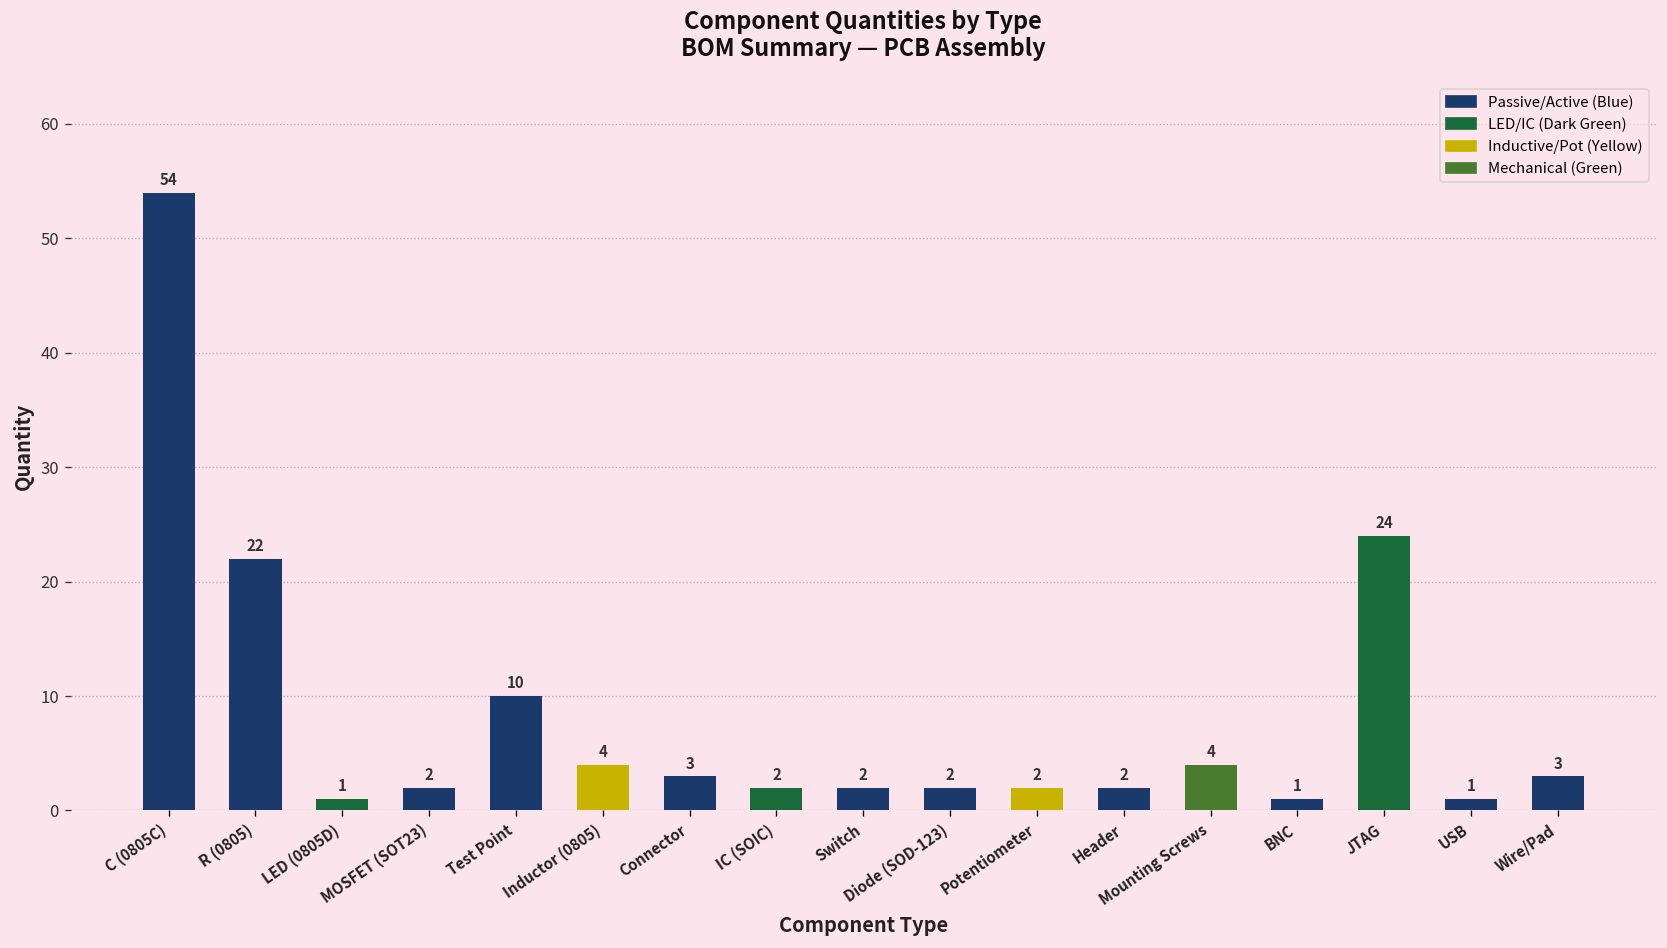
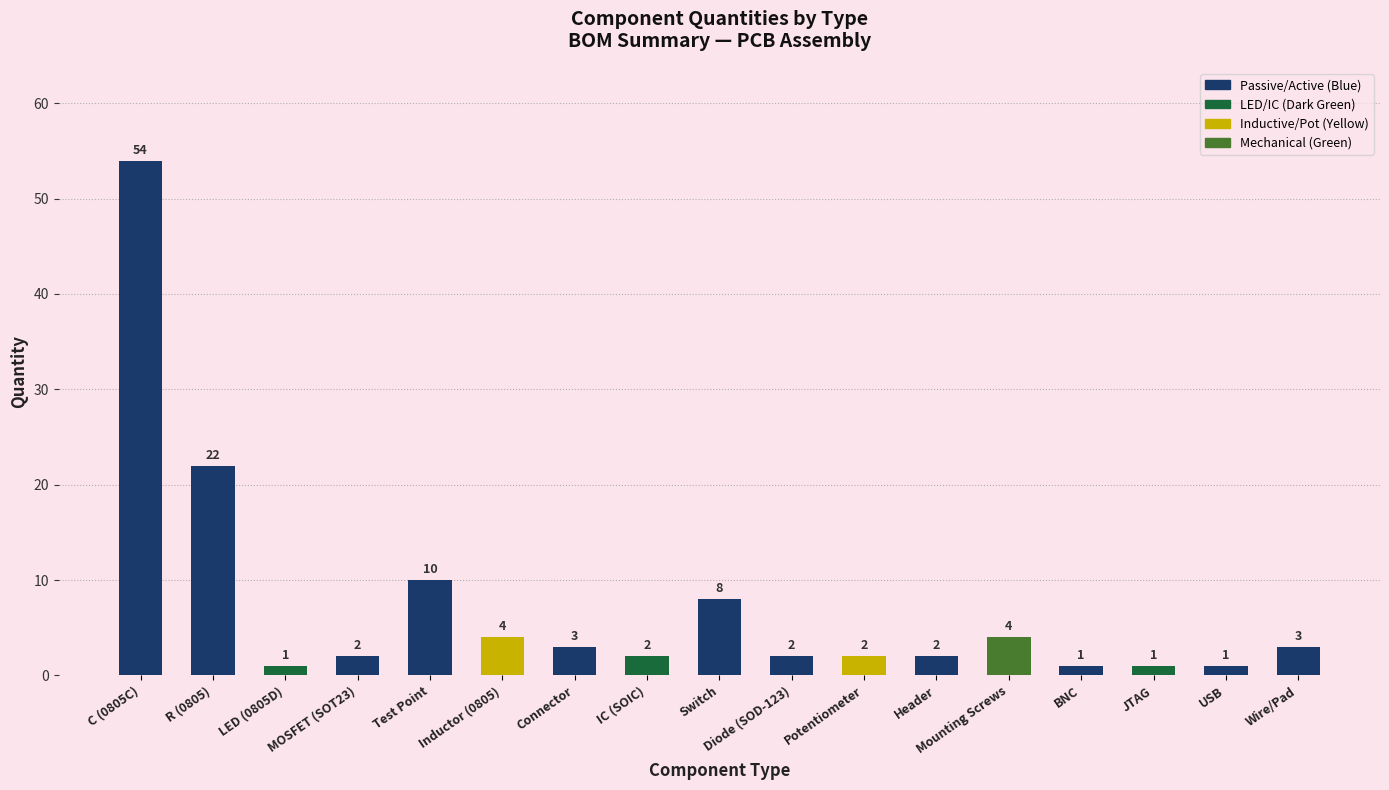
  {
    "C (0805C)": 54,
    "R (0805)": 22,
    "LED (0805D)": 1,
    "MOSFET (SOT23)": 2,
    "Test Point": 10,
    "Inductor (0805)": 4,
    "Connector": 3,
    "IC (SOIC)": 2,
-   "Switch": 2,
+   "Switch": 8,
    "Diode (SOD-123)": 2,
    "Potentiometer": 2,
    "Header": 2,
    "Mounting Screws": 4,
    "BNC": 1,
-   "JTAG": 24,
+   "JTAG": 1,
    "USB": 1,
    "Wire/Pad": 3
  }
